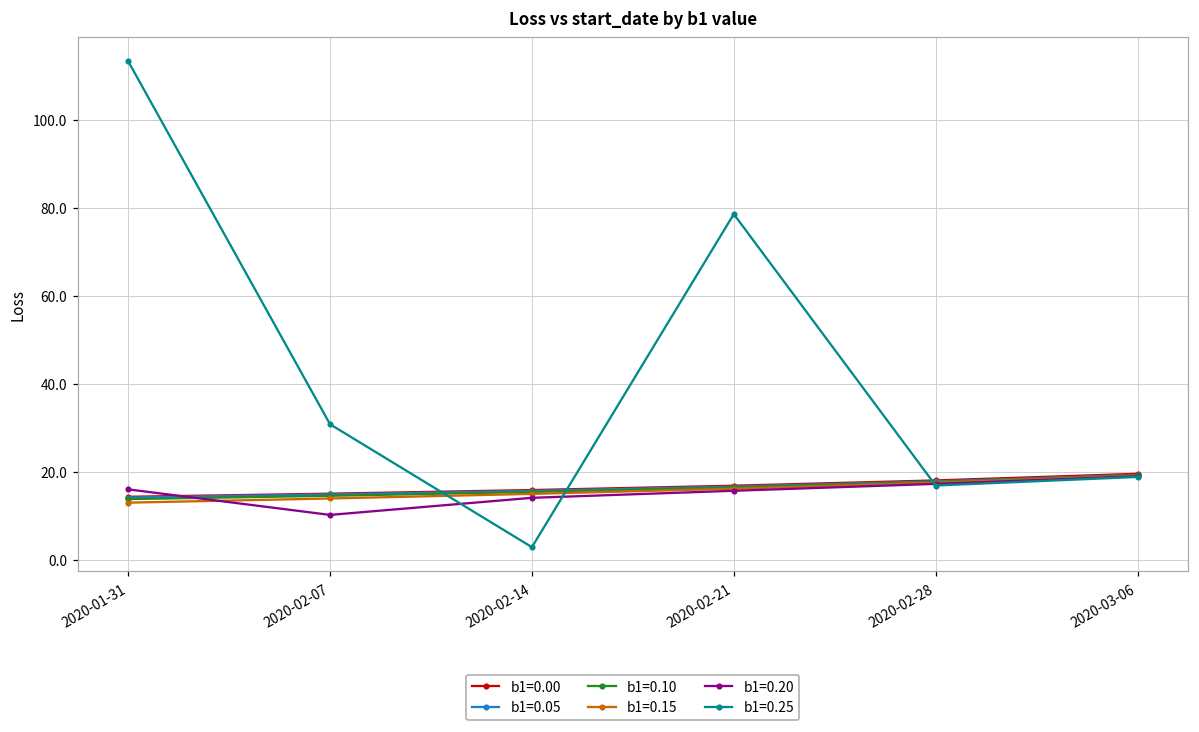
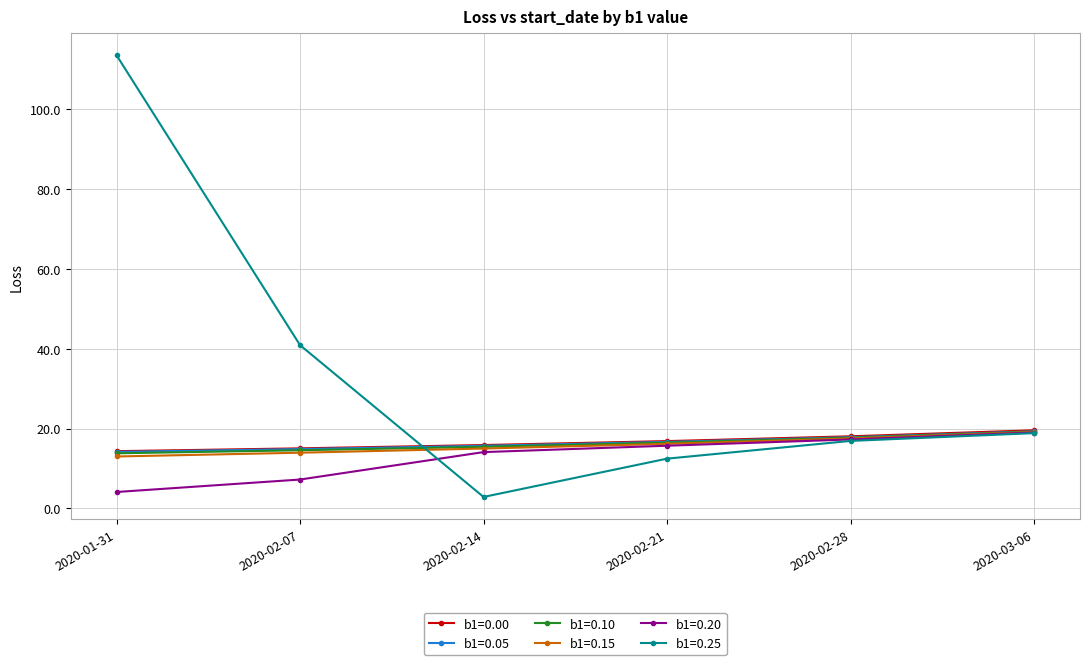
  {
    "b1=0.15": {
      "2020-01-31": 13
    },
    "b1=0.20": {
-     "2020-01-31": 16,
-     "2020-02-07": 10,
+     "2020-01-31": 4,
+     "2020-02-07": 7,
      "2020-02-14": 14
    },
    "b1=0.25": {
      "2020-01-31": 113,
-     "2020-02-07": 31,
+     "2020-02-07": 41,
      "2020-02-14": 3,
-     "2020-02-21": 79
+     "2020-02-21": 12
    }
  }
